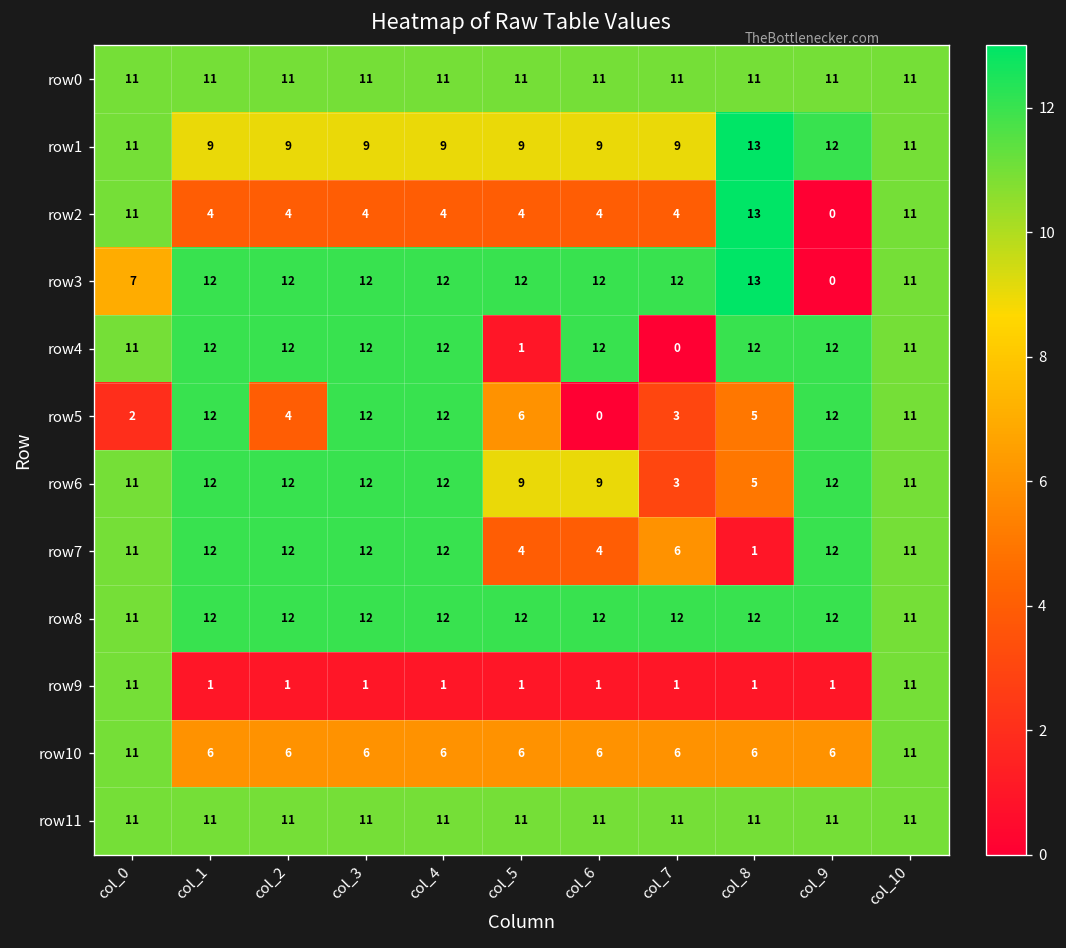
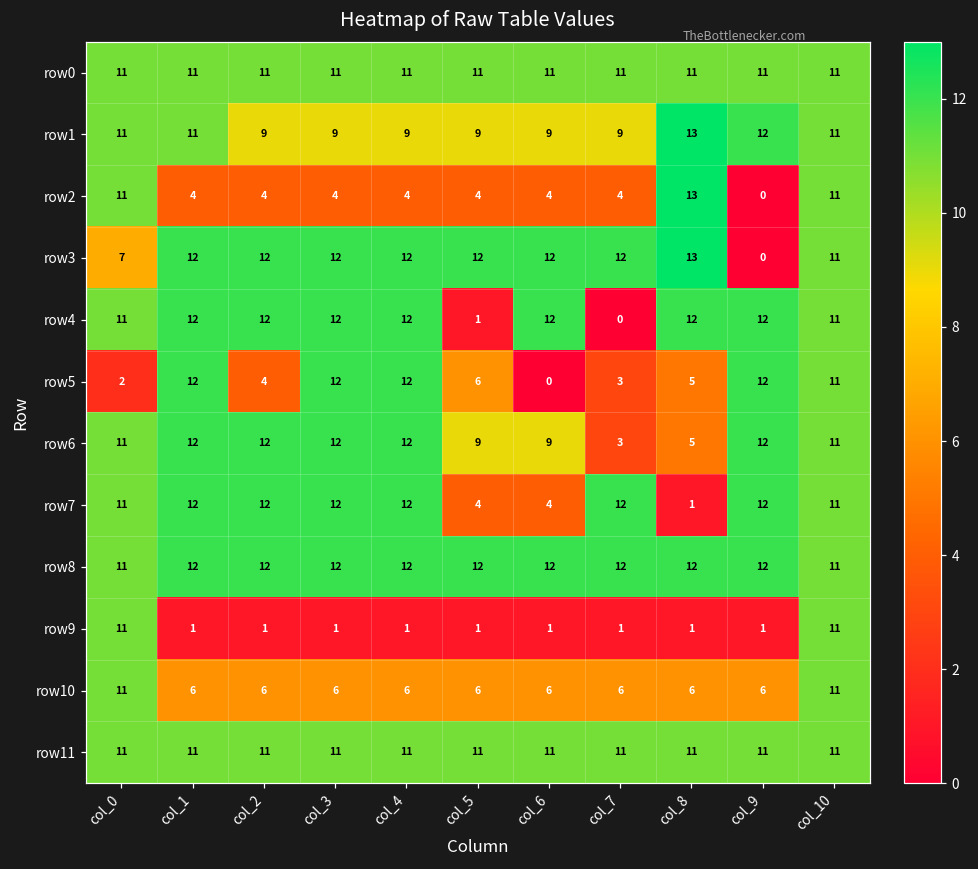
  {
    "row0": {
      "col_0": 11,
      "col_1": 11,
      "col_2": 11,
      "col_3": 11,
      "col_4": 11,
      "col_5": 11,
      "col_6": 11,
      "col_7": 11,
      "col_8": 11,
      "col_9": 11,
      "col_10": 11
    },
    "row1": {
      "col_0": 11,
-     "col_1": 9,
+     "col_1": 11,
      "col_2": 9,
      "col_3": 9,
      "col_4": 9,
      "col_5": 9,
      "col_6": 9,
      "col_7": 9,
      "col_8": 13,
      "col_9": 12,
      "col_10": 11
    },
    "row2": {
      "col_0": 11,
      "col_1": 4,
      "col_2": 4,
      "col_3": 4,
      "col_4": 4,
      "col_5": 4,
      "col_6": 4,
      "col_7": 4,
      "col_8": 13,
      "col_9": 0,
      "col_10": 11
    },
    "row3": {
      "col_0": 7,
      "col_1": 12,
      "col_2": 12,
      "col_3": 12,
      "col_4": 12,
      "col_5": 12,
      "col_6": 12,
      "col_7": 12,
      "col_8": 13,
      "col_9": 0,
      "col_10": 11
    },
    "row4": {
      "col_0": 11,
      "col_1": 12,
      "col_2": 12,
      "col_3": 12,
      "col_4": 12,
      "col_5": 1,
      "col_6": 12,
      "col_7": 0,
      "col_8": 12,
      "col_9": 12,
      "col_10": 11
    },
    "row5": {
      "col_0": 2,
      "col_1": 12,
      "col_2": 4,
      "col_3": 12,
      "col_4": 12,
      "col_5": 6,
      "col_6": 0,
      "col_7": 3,
      "col_8": 5,
      "col_9": 12,
      "col_10": 11
    },
    "row6": {
      "col_0": 11,
      "col_1": 12,
      "col_2": 12,
      "col_3": 12,
      "col_4": 12,
      "col_5": 9,
      "col_6": 9,
      "col_7": 3,
      "col_8": 5,
      "col_9": 12,
      "col_10": 11
    },
    "row7": {
      "col_0": 11,
      "col_1": 12,
      "col_2": 12,
      "col_3": 12,
      "col_4": 12,
      "col_5": 4,
      "col_6": 4,
-     "col_7": 6,
+     "col_7": 12,
      "col_8": 1,
      "col_9": 12,
      "col_10": 11
    },
    "row8": {
      "col_0": 11,
      "col_1": 12,
      "col_2": 12,
      "col_3": 12,
      "col_4": 12,
      "col_5": 12,
      "col_6": 12,
      "col_7": 12,
      "col_8": 12,
      "col_9": 12,
      "col_10": 11
    },
    "row9": {
      "col_0": 11,
      "col_1": 1,
      "col_2": 1,
      "col_3": 1,
      "col_4": 1,
      "col_5": 1,
      "col_6": 1,
      "col_7": 1,
      "col_8": 1,
      "col_9": 1,
      "col_10": 11
    },
    "row10": {
      "col_0": 11,
      "col_1": 6,
      "col_2": 6,
      "col_3": 6,
      "col_4": 6,
      "col_5": 6,
      "col_6": 6,
      "col_7": 6,
      "col_8": 6,
      "col_9": 6,
      "col_10": 11
    },
    "row11": {
      "col_0": 11,
      "col_1": 11,
      "col_2": 11,
      "col_3": 11,
      "col_4": 11,
      "col_5": 11,
      "col_6": 11,
      "col_7": 11,
      "col_8": 11,
      "col_9": 11,
      "col_10": 11
    }
  }
